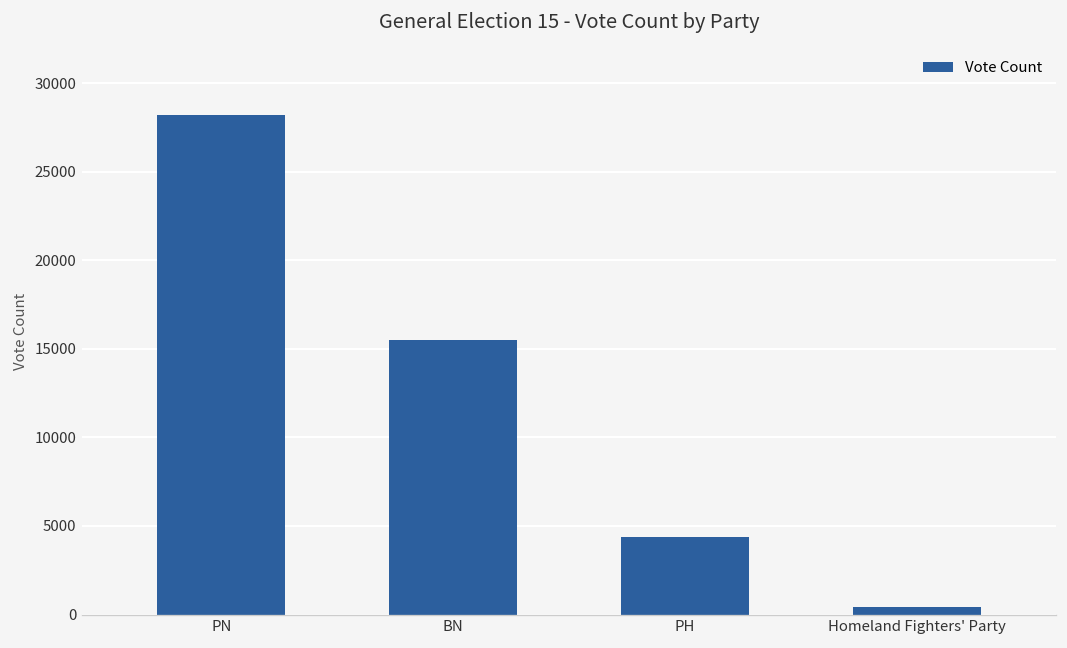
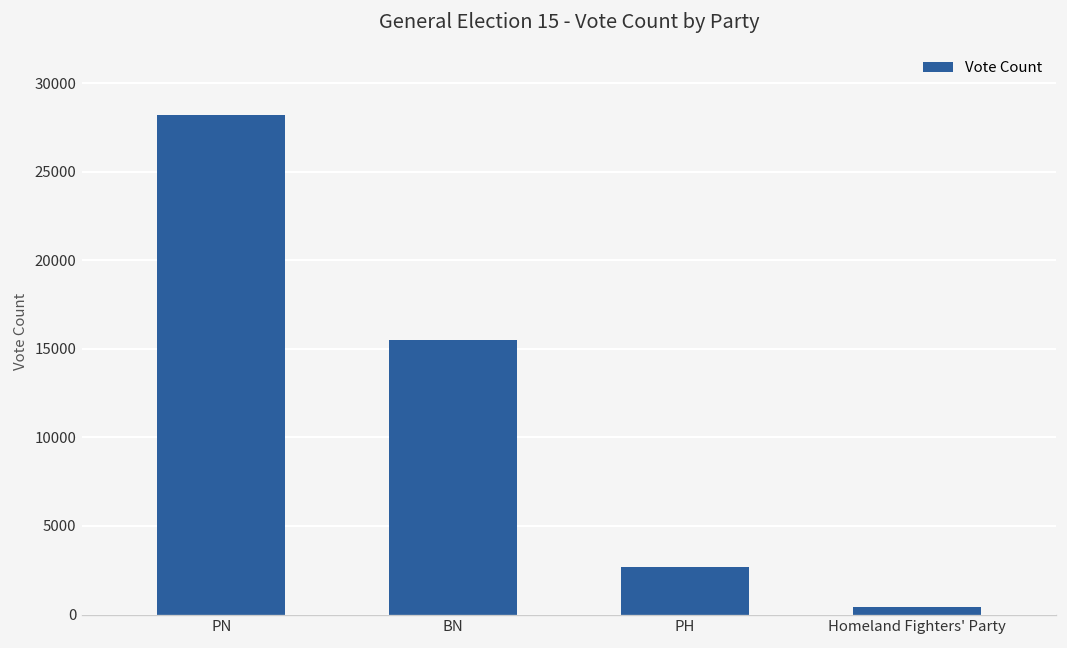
  {
    "PN": 28200,
    "BN": 15500,
-   "PH": 4400,
+   "PH": 2700,
    "Homeland Fighters' Party": 500
  }
